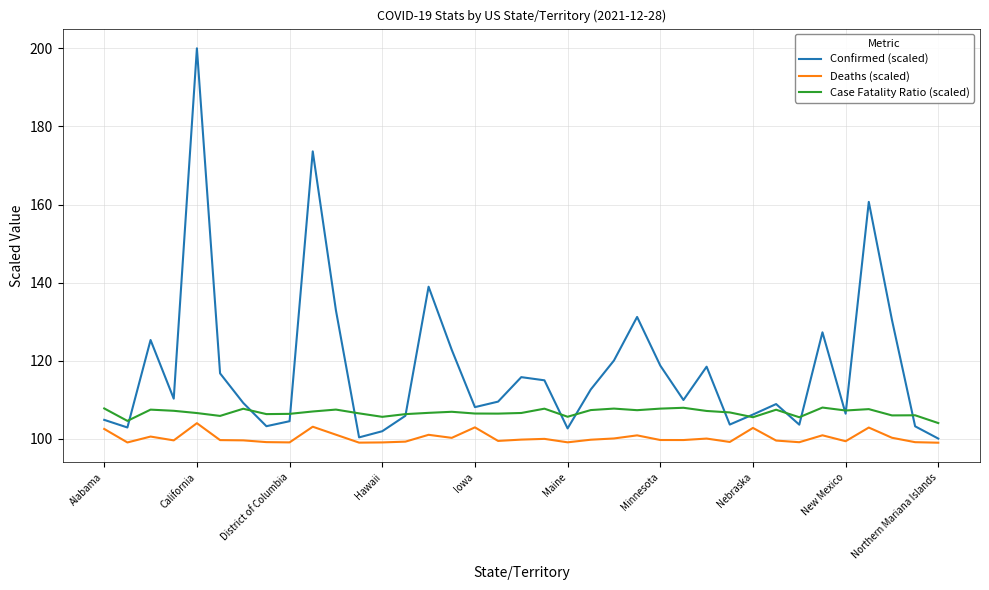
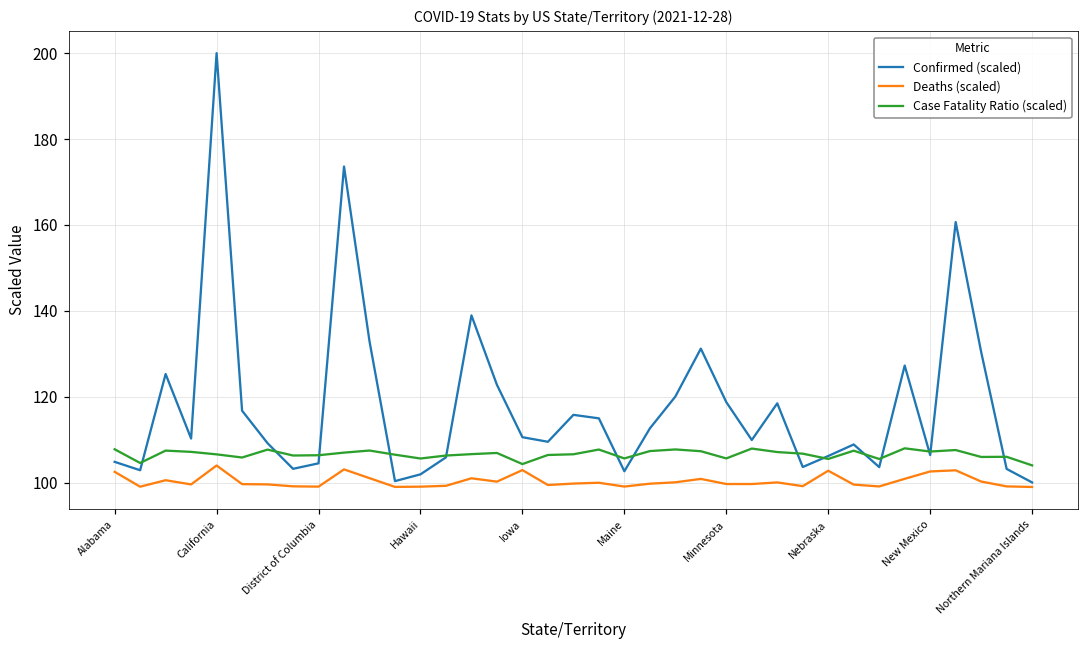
  {
    "Confirmed (scaled)": {
      "Alabama": 105,
      "California": 200,
      "District of Columbia": 105,
      "Hawaii": 102,
-     "Iowa": 108,
+     "Iowa": 111,
      "Maine": 103,
      "Minnesota": 119,
      "Nebraska": 106,
      "New Mexico": 106,
      "Northern Mariana Islands": 100
    },
    "Deaths (scaled)": {
      "Alabama": 103,
      "California": 104,
      "District of Columbia": 99,
      "Hawaii": 99,
      "Iowa": 103,
      "Maine": 99,
      "Minnesota": 100,
      "Nebraska": 103,
-     "New Mexico": 99,
+     "New Mexico": 103,
      "Northern Mariana Islands": 99
    },
    "Case Fatality Ratio (scaled)": {
      "Alabama": 108,
      "California": 107,
      "District of Columbia": 106,
      "Hawaii": 106,
-     "Iowa": 106,
+     "Iowa": 104,
      "Maine": 106,
-     "Minnesota": 108,
+     "Minnesota": 106,
      "Nebraska": 106,
      "New Mexico": 107,
      "Northern Mariana Islands": 104
    }
  }
